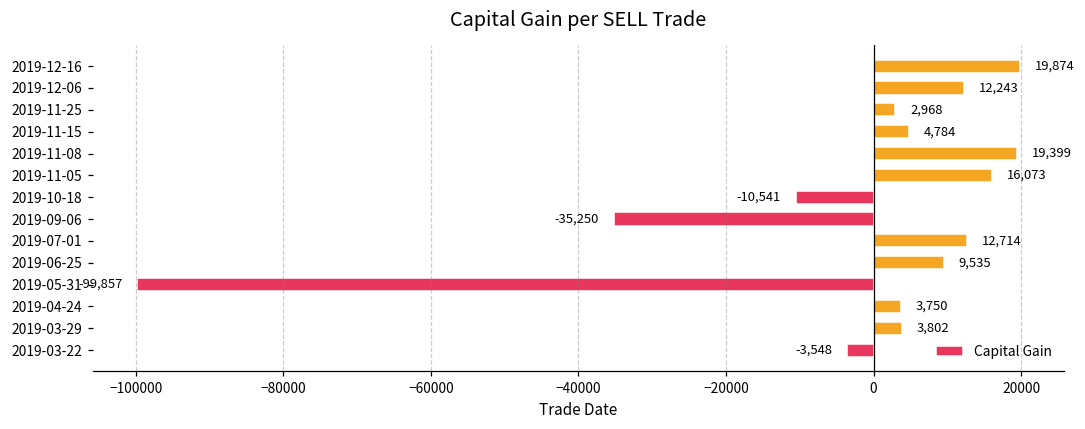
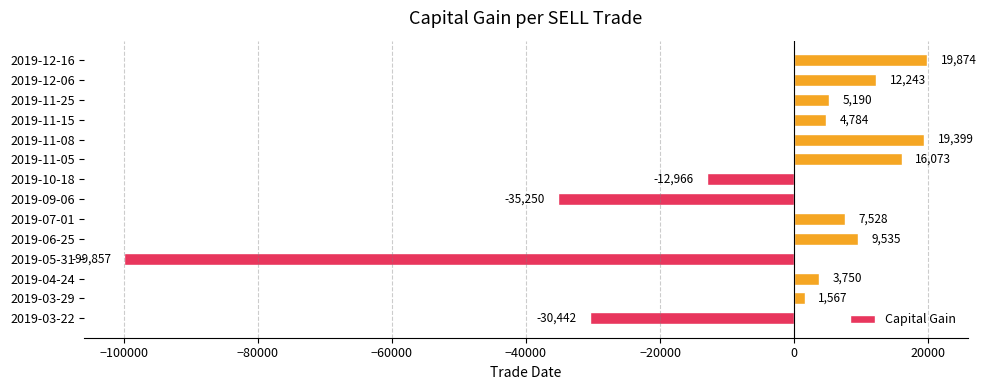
  {
    "2019-12-16": "19,874",
    "2019-12-06": "12,243",
-   "2019-11-25": "2,968",
+   "2019-11-25": "5,190",
    "2019-11-15": "4,784",
    "2019-11-08": "19,399",
    "2019-11-05": "16,073",
-   "2019-10-18": "-10,541",
+   "2019-10-18": "-12,966",
    "2019-09-06": "-35,250",
-   "2019-07-01": "12,714",
+   "2019-07-01": "7,528",
    "2019-06-25": "9,535",
    "2019-05-31": "-99,857",
    "2019-04-24": "3,750",
-   "2019-03-29": "3,802",
-   "2019-03-22": "-3,548"
+   "2019-03-29": "1,567",
+   "2019-03-22": "-30,442"
  }
